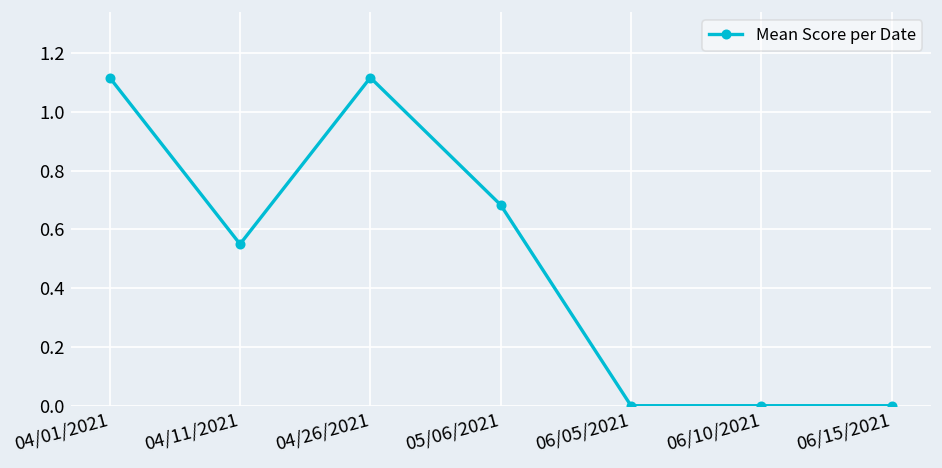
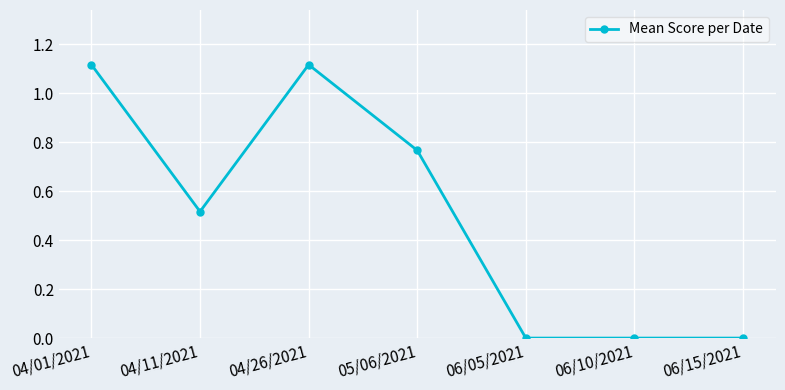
  {
    "04/01/2021": 1.12,
-   "04/11/2021": 0.55,
+   "04/11/2021": 0.52,
    "04/26/2021": 1.12,
-   "05/06/2021": 0.68,
+   "05/06/2021": 0.77,
    "06/05/2021": 0.00,
    "06/10/2021": 0.00,
    "06/15/2021": 0.00
  }
